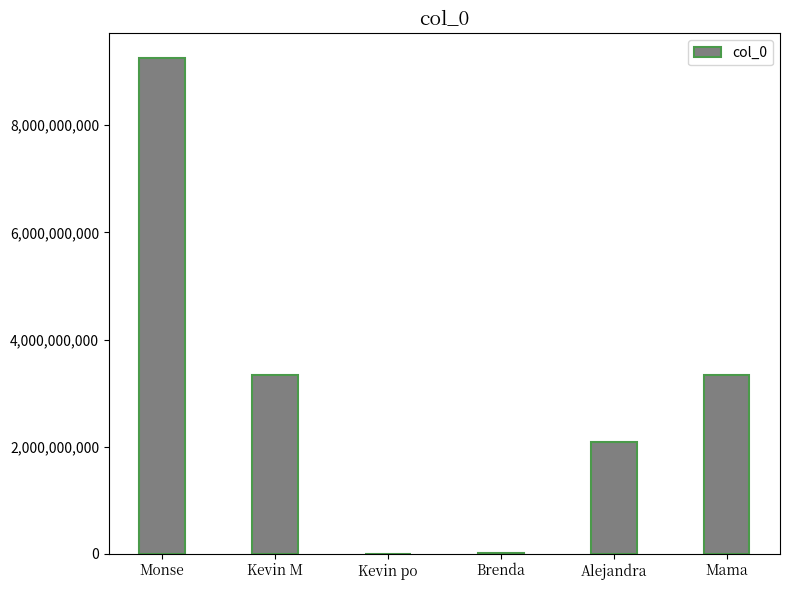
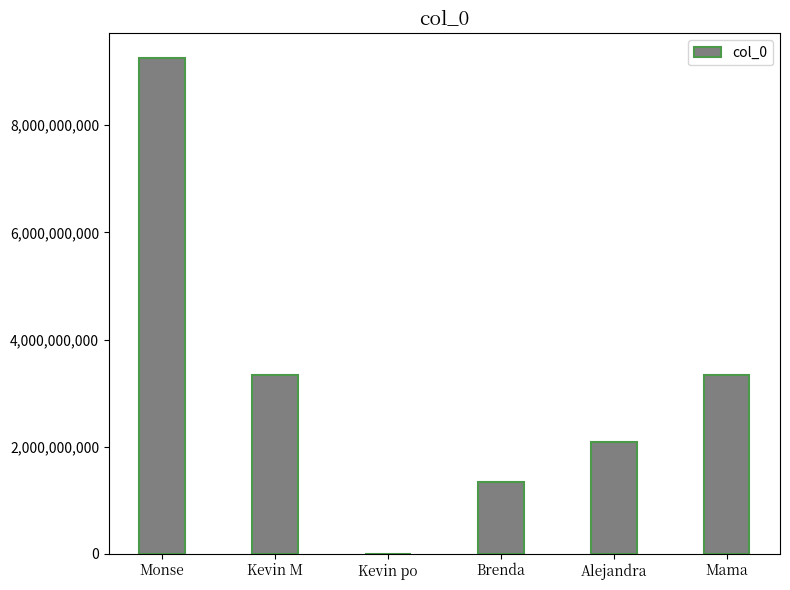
  {
    "Monse": "9,200,000,000",
    "Kevin M": "3,300,000,000",
-   "Brenda": "0",
+   "Brenda": "1,300,000,000",
    "Alejandra": "2,100,000,000",
    "Mama": "3,300,000,000"
  }
